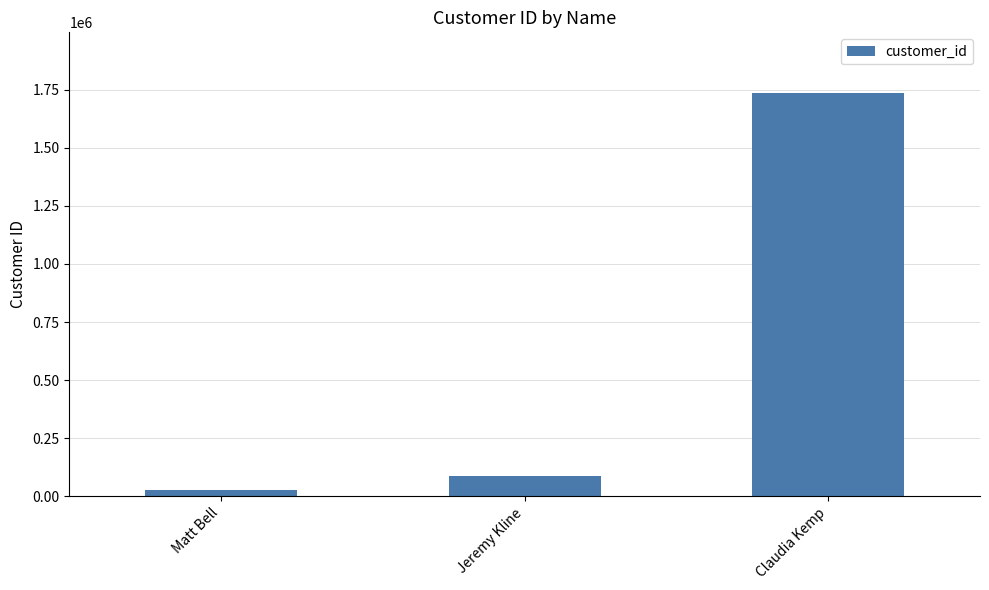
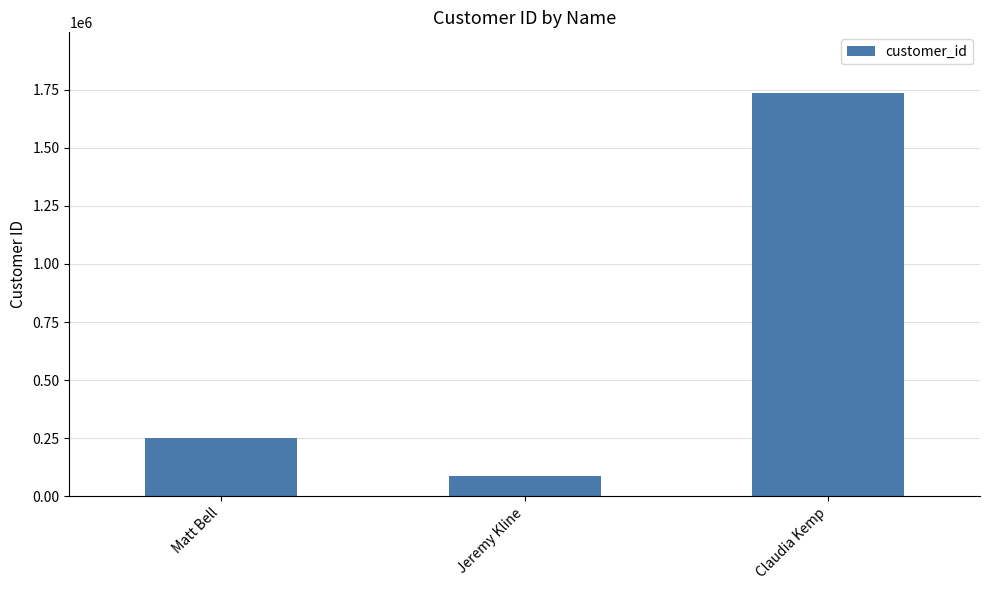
  {
-   "Matt Bell": 30000,
+   "Matt Bell": 250000,
    "Jeremy Kline": 90000,
    "Claudia Kemp": 1740000
  }
